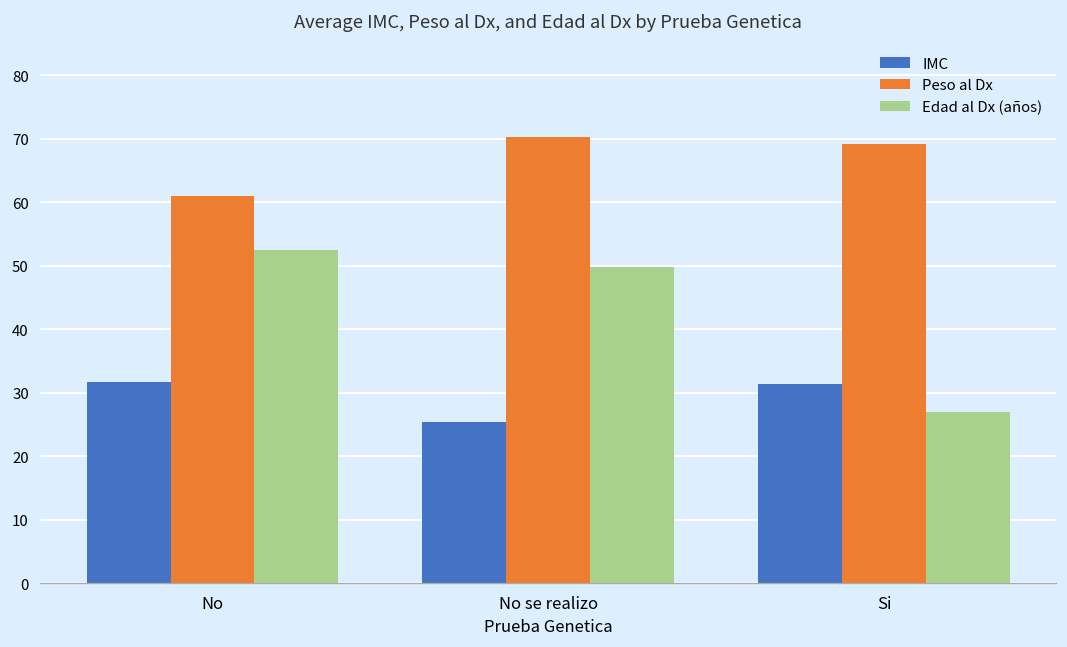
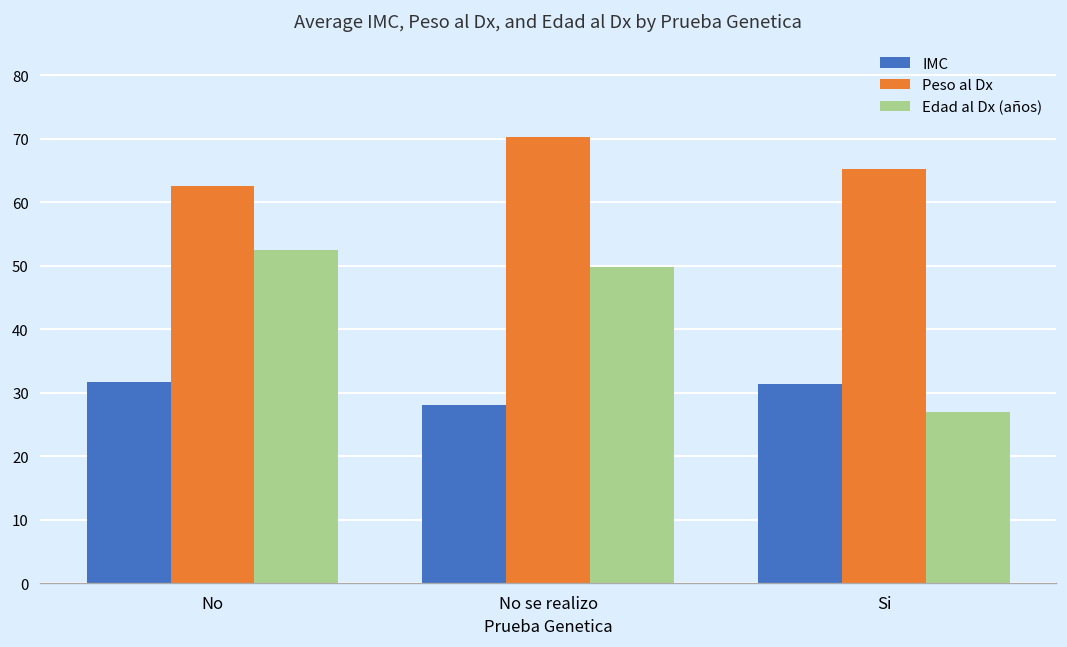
  {
    "IMC": {
      "No": 32,
-     "No se realizo": 25,
+     "No se realizo": 28,
      "Si": 31
    },
    "Peso al Dx": {
-     "No": 61,
+     "No": 63,
      "No se realizo": 70,
-     "Si": 69
+     "Si": 65
    },
    "Edad al Dx (años)": {
      "No": 52,
      "No se realizo": 50,
      "Si": 27
    }
  }
